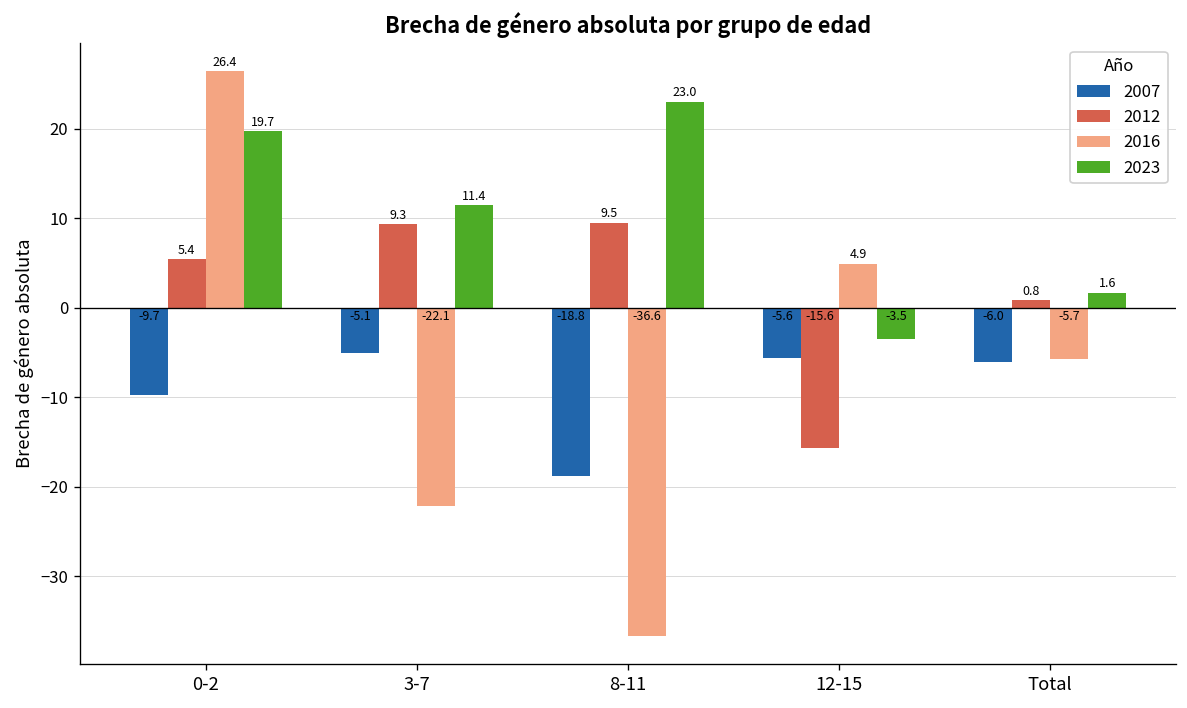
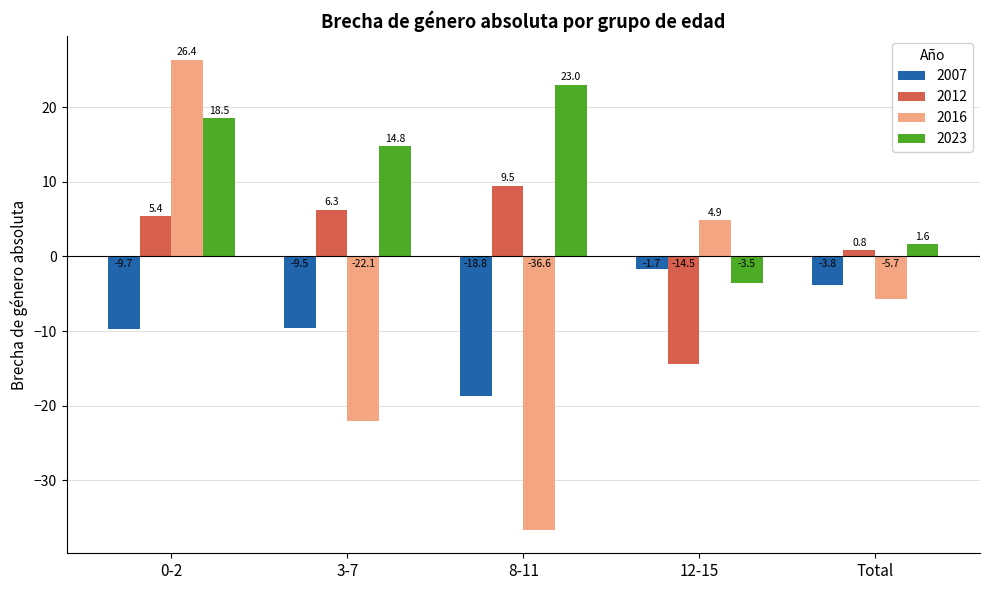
  {
    "2007": {
      "0-2": -9.7,
-     "3-7": -5.1,
+     "3-7": -9.5,
      "8-11": -18.8,
-     "12-15": -5.6,
-     "Total": -6.0
+     "12-15": -1.7,
+     "Total": -3.8
    },
    "2012": {
      "0-2": 5.4,
-     "3-7": 9.3,
+     "3-7": 6.3,
      "8-11": 9.5,
-     "12-15": -15.6,
+     "12-15": -14.5,
      "Total": 0.8
    },
    "2016": {
      "0-2": 26.4,
      "3-7": -22.1,
      "8-11": -36.6,
      "12-15": 4.9,
      "Total": -5.7
    },
    "2023": {
-     "0-2": 19.7,
-     "3-7": 11.4,
+     "0-2": 18.5,
+     "3-7": 14.8,
      "8-11": 23.0,
      "12-15": -3.5,
      "Total": 1.6
    }
  }
